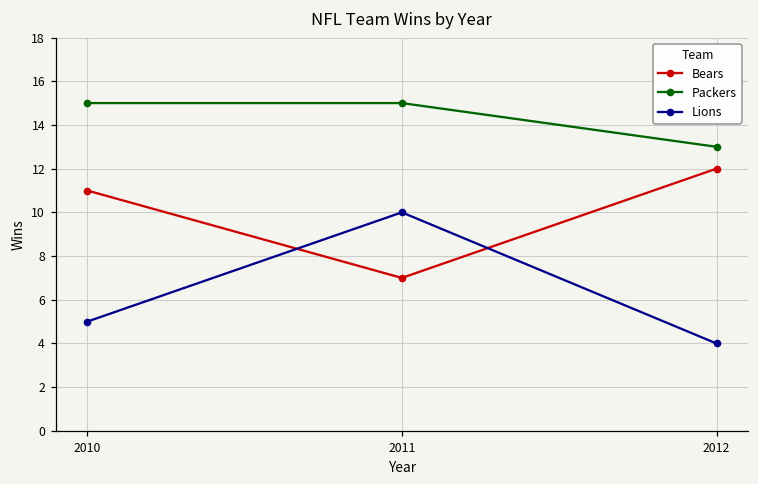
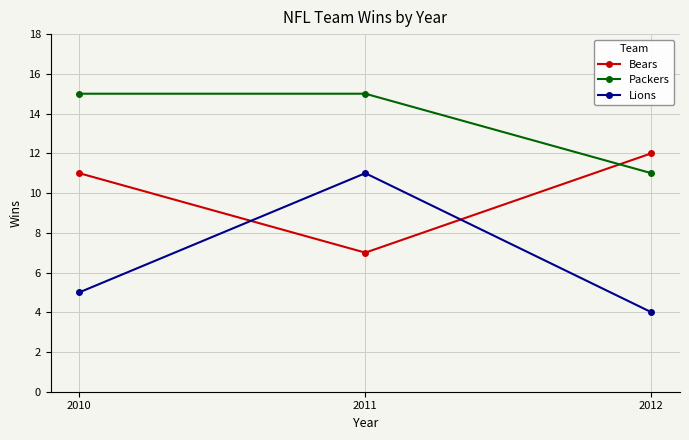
  {
    "Bears": {
      "2010": 11,
      "2011": 7,
      "2012": 12
    },
    "Packers": {
      "2010": 15,
      "2011": 15,
-     "2012": 13
+     "2012": 11
    },
    "Lions": {
      "2010": 5,
-     "2011": 10,
+     "2011": 11,
      "2012": 4
    }
  }
